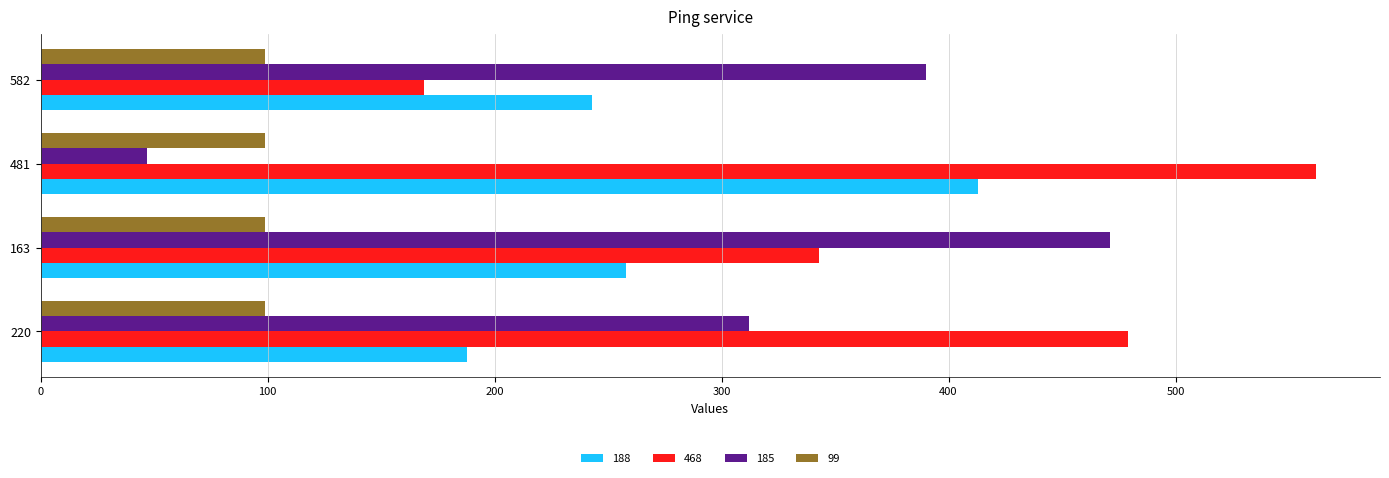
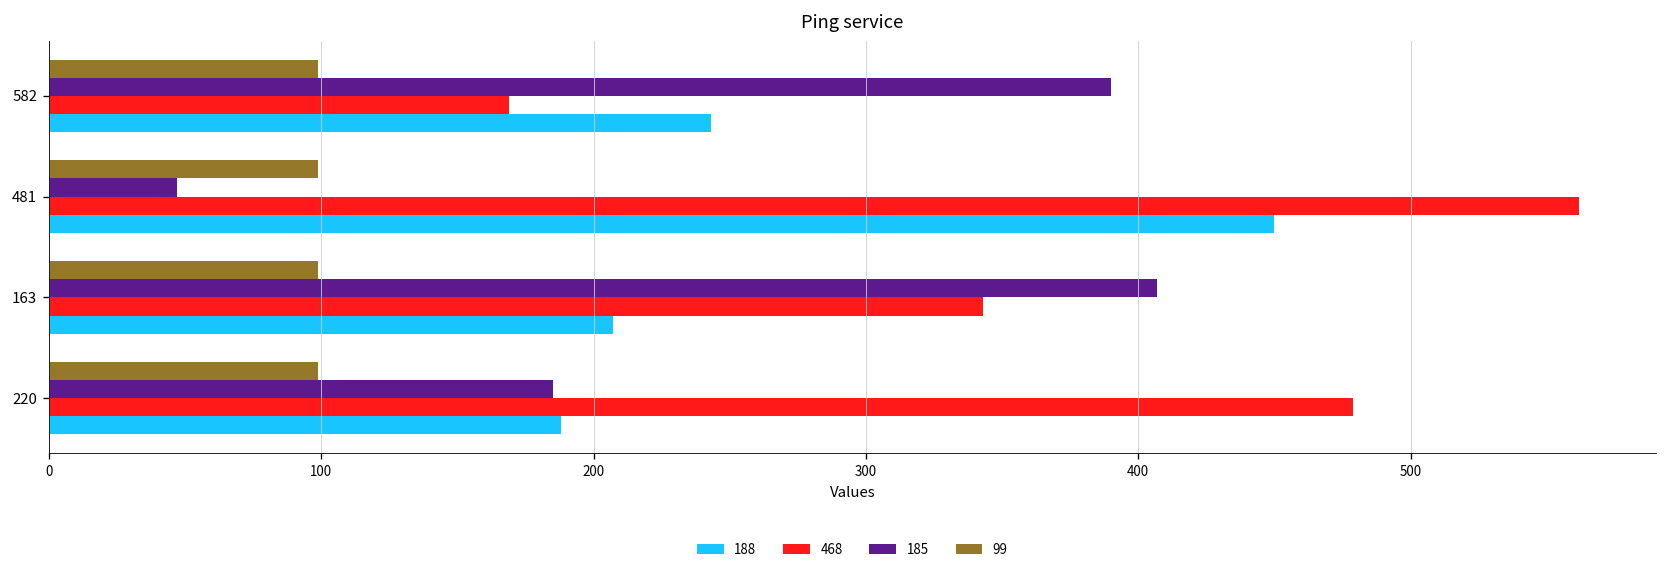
  {
    "188": {
      "582": 243,
-     "481": 413,
-     "163": 258,
+     "481": 450,
+     "163": 207,
      "220": 188
    },
    "468": {
      "582": 169,
      "481": 562,
      "163": 343,
      "220": 479
    },
    "185": {
      "582": 390,
      "481": 47,
-     "163": 471,
-     "220": 312
+     "163": 407,
+     "220": 185
    },
    "99": {
      "582": 99,
      "481": 99,
      "163": 99,
      "220": 99
    }
  }
